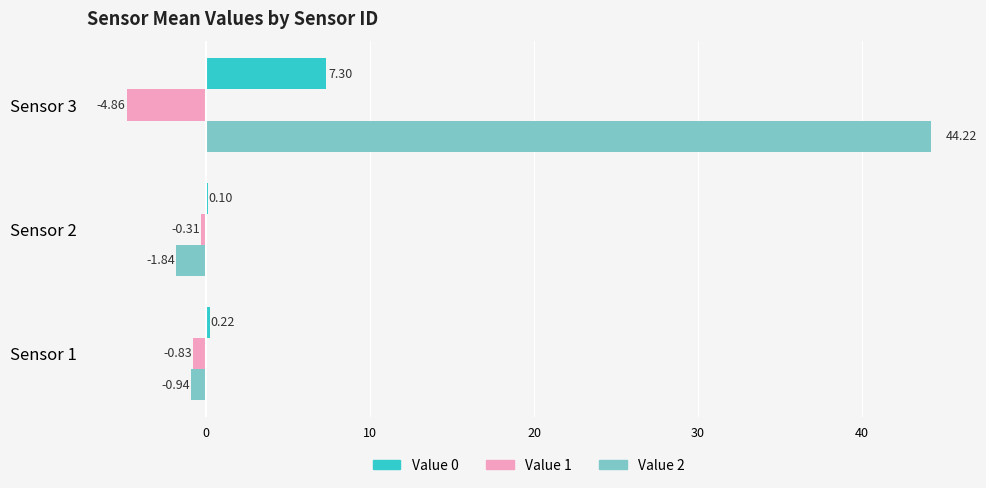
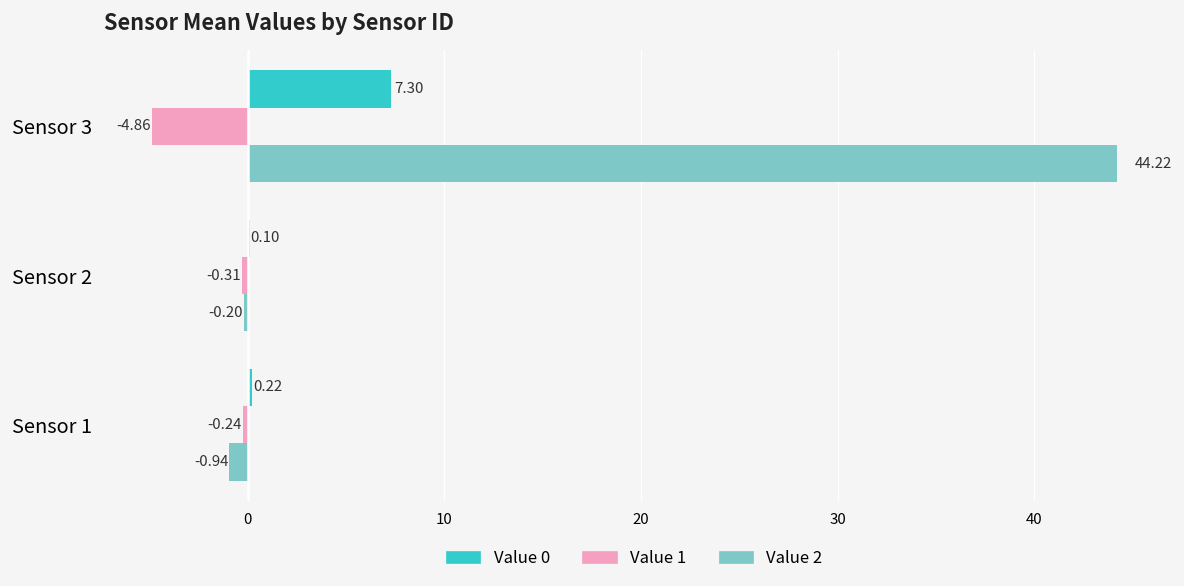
  {
    "Value 0": {
      "Sensor 3": 7.30,
      "Sensor 2": 0.10,
      "Sensor 1": 0.22
    },
    "Value 1": {
      "Sensor 3": -4.86,
      "Sensor 2": -0.31,
-     "Sensor 1": -0.83
+     "Sensor 1": -0.24
    },
    "Value 2": {
      "Sensor 3": 44.22,
-     "Sensor 2": -1.84,
+     "Sensor 2": -0.20,
      "Sensor 1": -0.94
    }
  }
